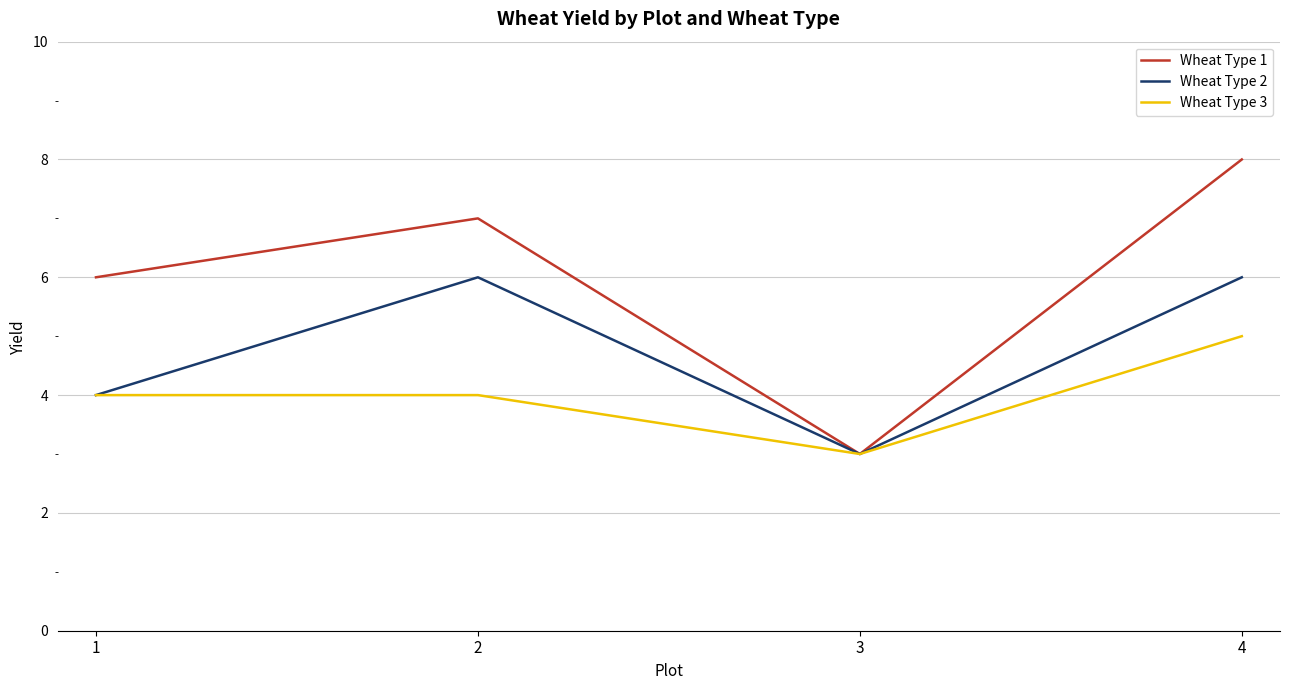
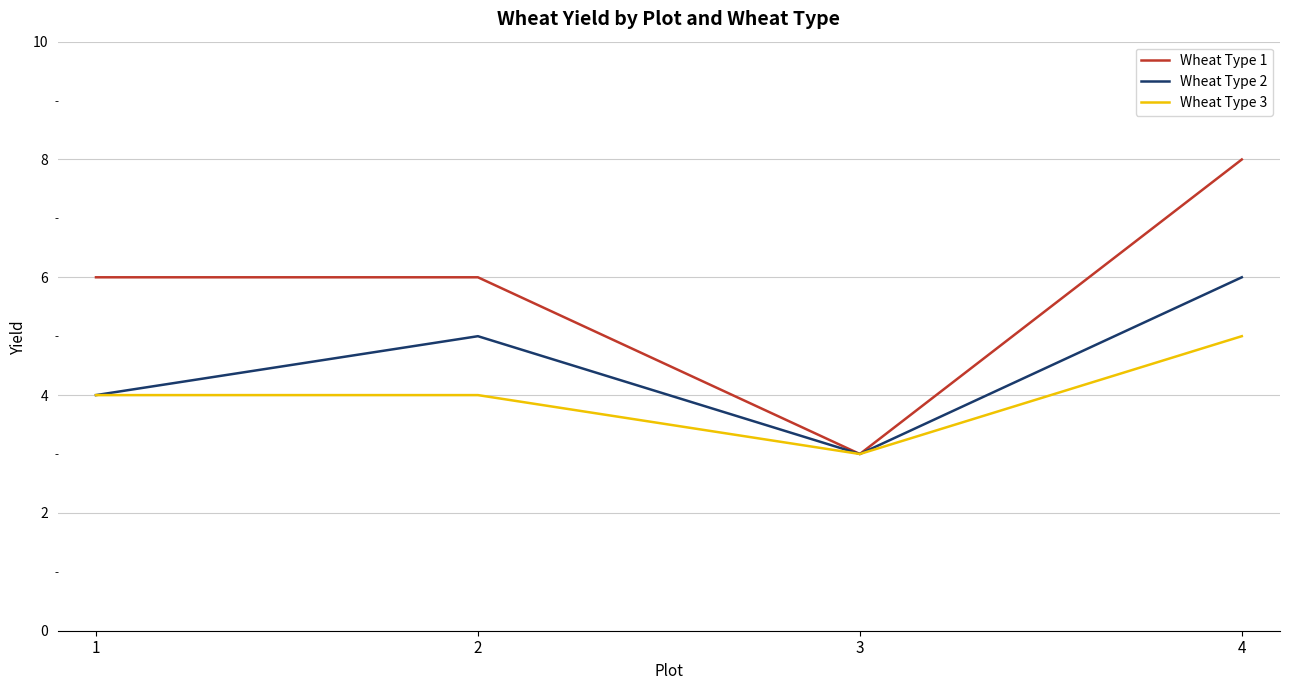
  {
    "Wheat Type 1": {
      "1": 6,
-     "2": 7,
+     "2": 6,
      "4": 8
    },
    "Wheat Type 2": {
-     "2": 6,
+     "2": 5,
      "4": 6
    },
    "Wheat Type 3": {
      "2": 4,
      "4": 5
    }
  }
